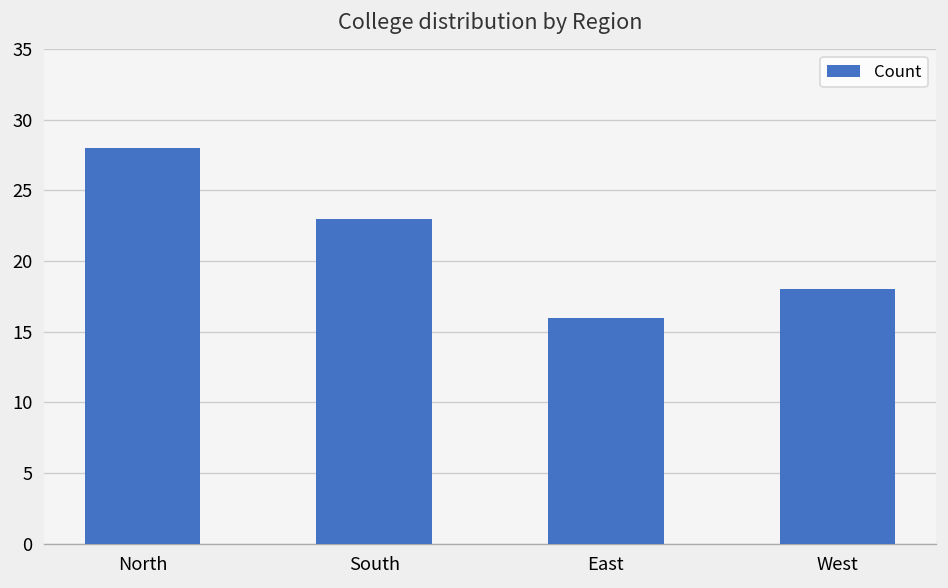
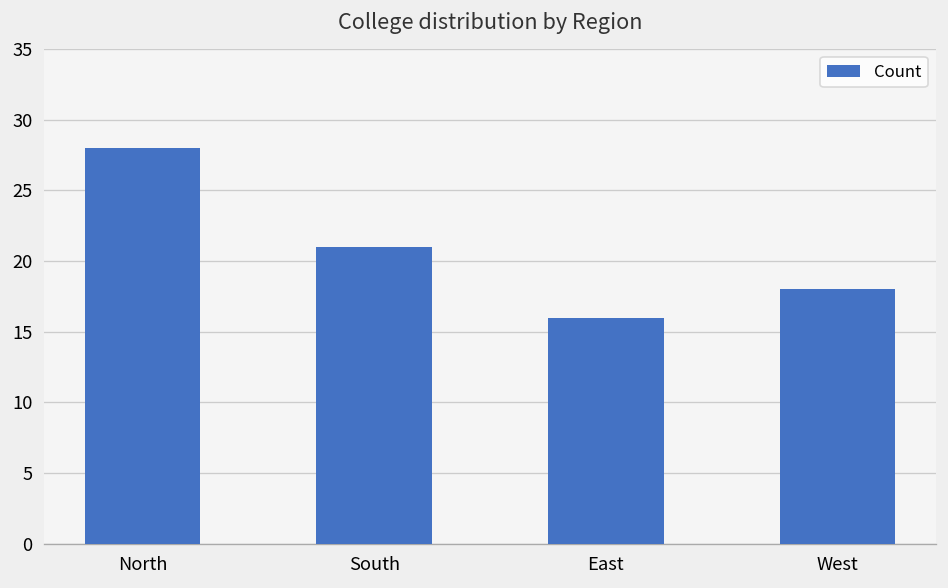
  {
    "North": 28,
-   "South": 23,
+   "South": 21,
    "East": 16,
    "West": 18
  }
